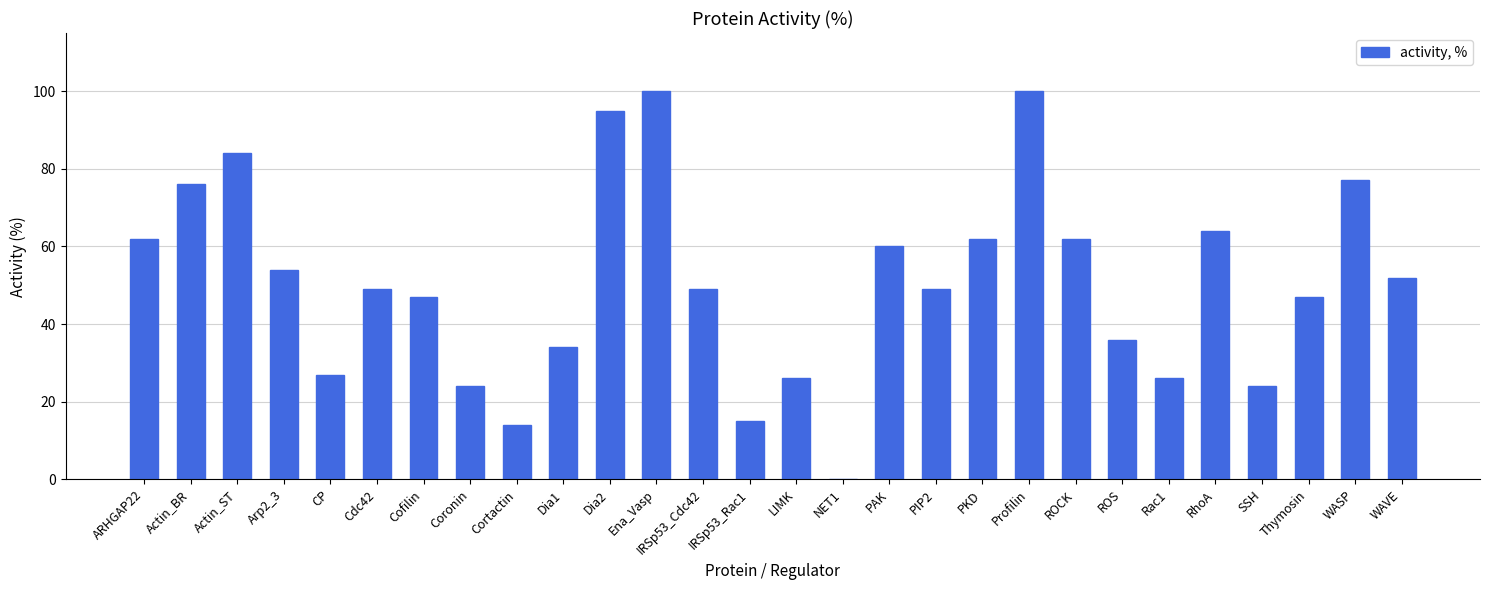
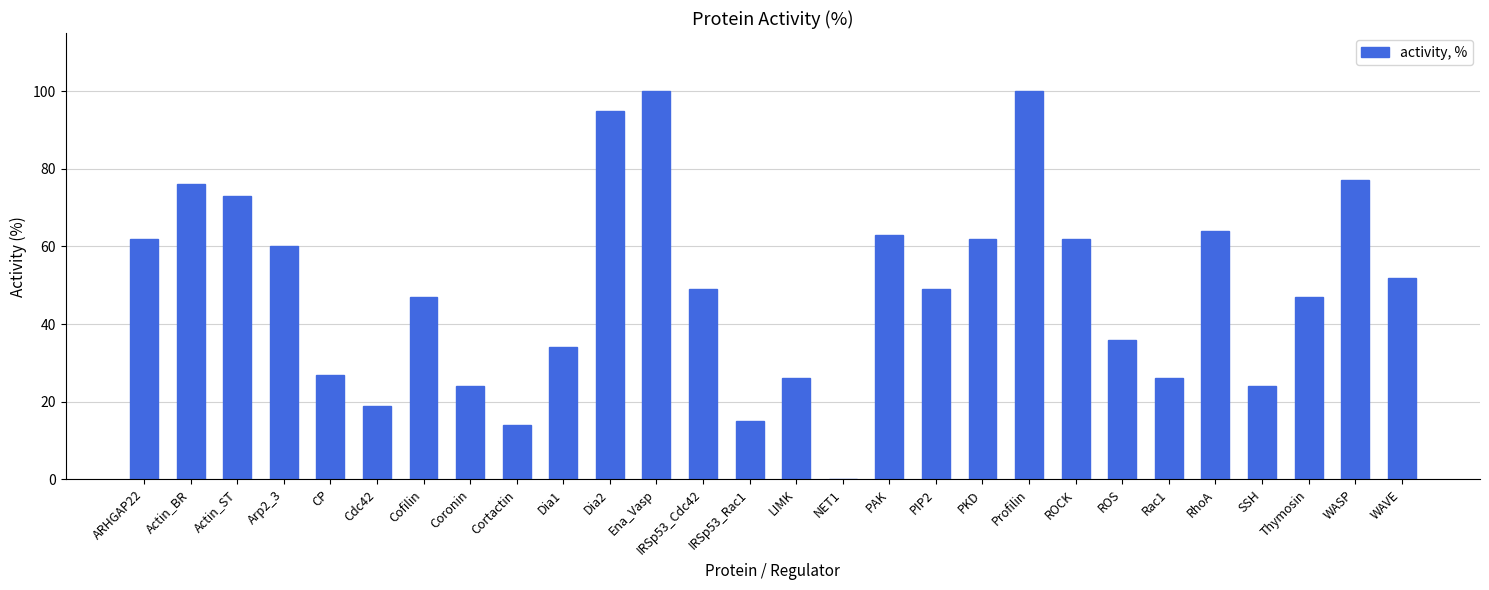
  {
    "ARHGAP22": 62,
    "Actin_BR": 76,
-   "Actin_ST": 84,
-   "Arp2_3": 54,
+   "Actin_ST": 73,
+   "Arp2_3": 60,
    "CP": 27,
-   "Cdc42": 49,
+   "Cdc42": 19,
    "Cofilin": 47,
    "Coronin": 24,
    "Cortactin": 14,
    "Dia1": 34,
    "Dia2": 95,
    "Ena_Vasp": 100,
    "IRSp53_Cdc42": 49,
    "IRSp53_Rac1": 15,
    "LIMK": 26,
    "NET1": 0,
-   "PAK": 60,
+   "PAK": 63,
    "PIP2": 49,
    "PKD": 62,
    "Profilin": 100,
    "ROCK": 62,
    "ROS": 36,
    "Rac1": 26,
    "RhoA": 64,
    "SSH": 24,
    "Thymosin": 47,
    "WASP": 77,
    "WAVE": 52
  }
